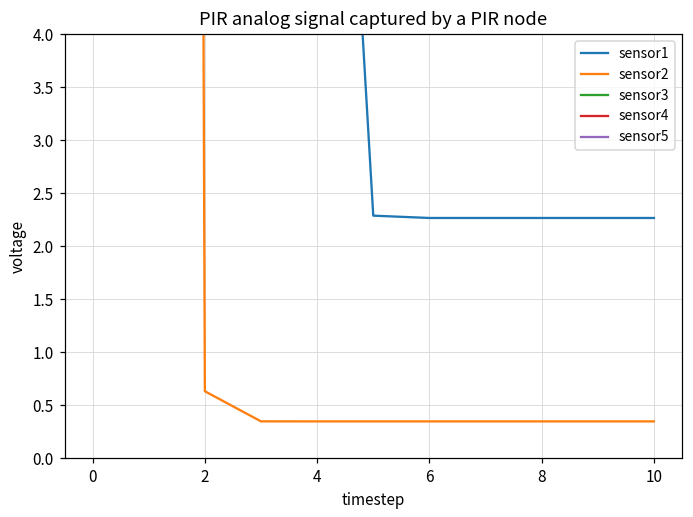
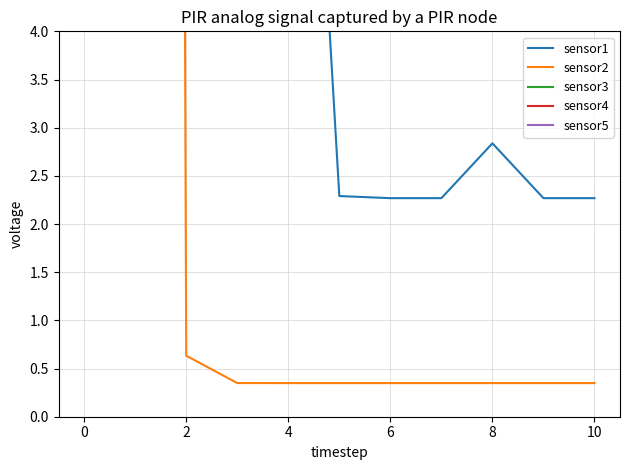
  {
    "sensor1": {
      "6": 2.3,
-     "8": 2.3,
+     "8": 2.8,
      "10": 2.3
    },
    "sensor2": {
      "2": 0.6,
      "4": 0.3,
      "6": 0.3,
      "8": 0.3,
      "10": 0.3
    }
  }
